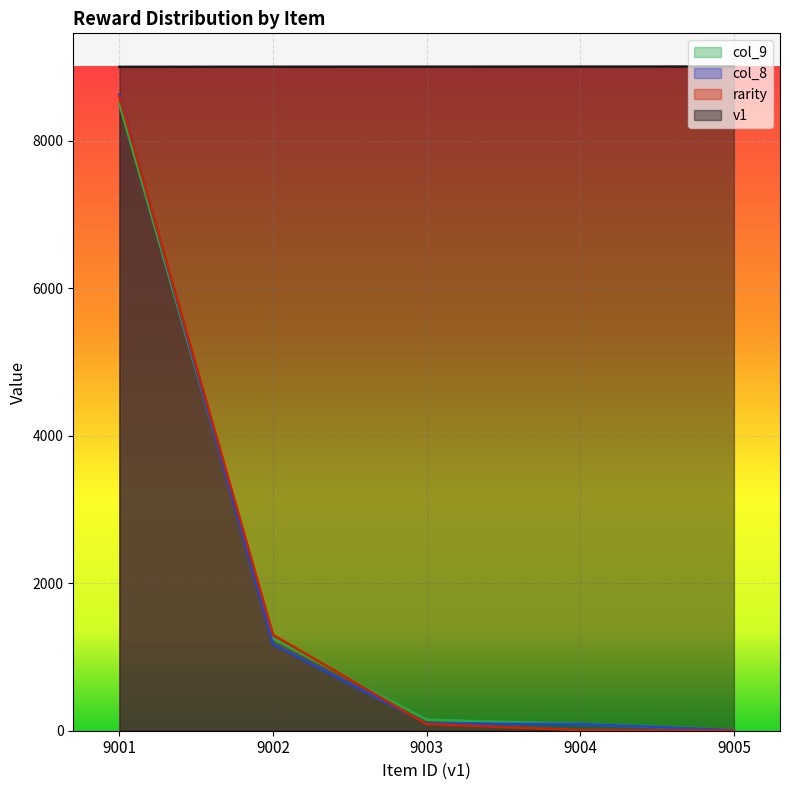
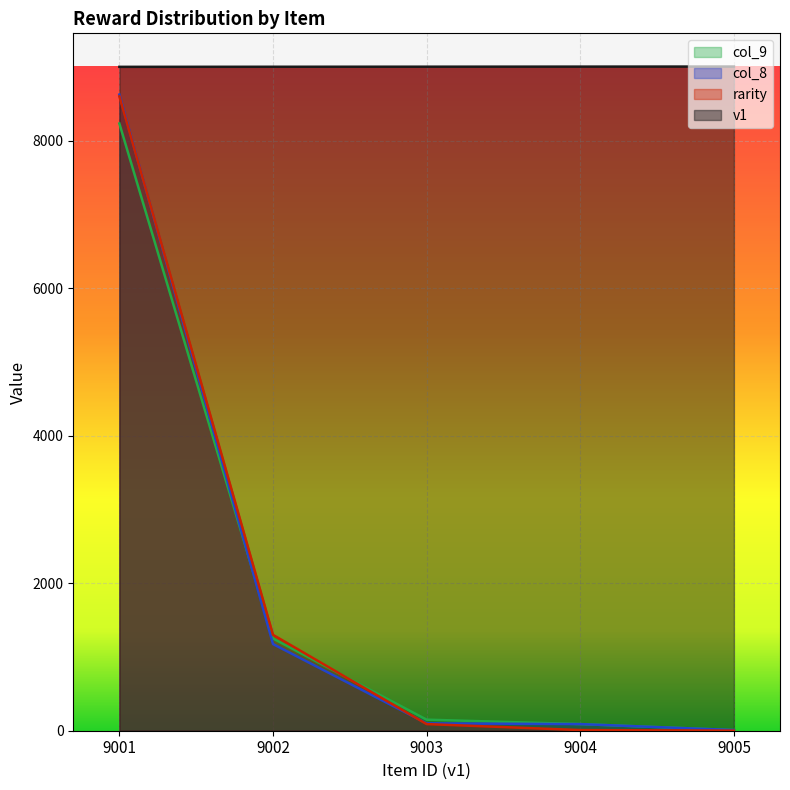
  {
    "col_9": {
-     "9001": 8500,
+     "9001": 8200,
      "9002": 1300,
      "9003": 200
    },
    "col_8": {
      "9002": 1200
    },
    "rarity": {
      "9002": 1300,
      "9004": 0
    },
    "v1": {
      "9001": 9000,
      "9002": 9000,
      "9003": 9000,
      "9004": 9000
    }
  }
